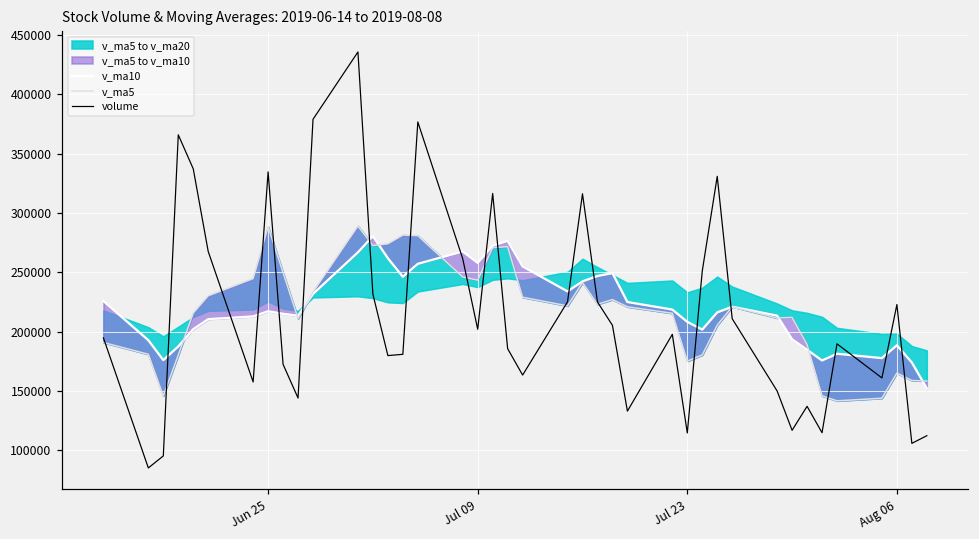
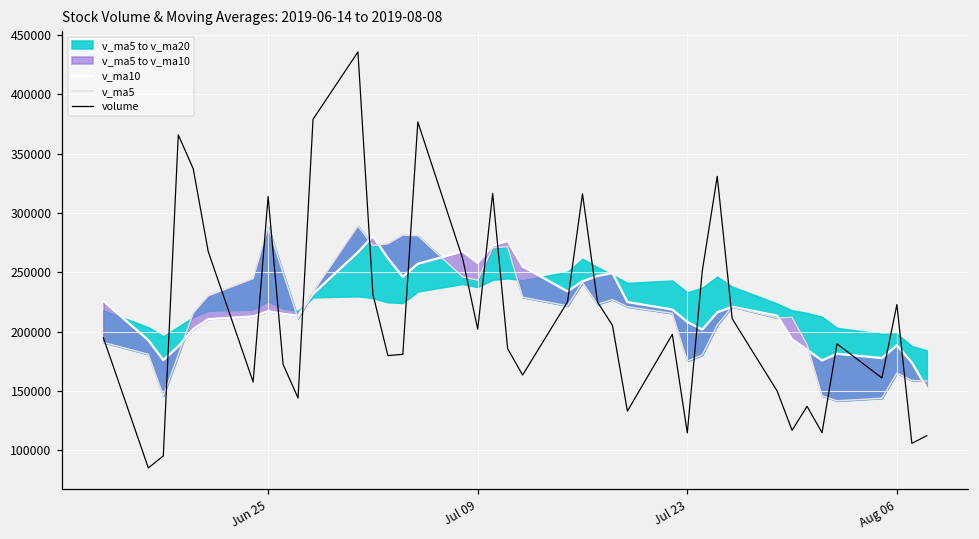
  {
    "volume": {
-     "Jun 25": 335000,
+     "Jun 25": 314000,
      "Jul 09": 202000,
      "Jul 23": 115000,
      "Aug 06": 223000
    }
  }
